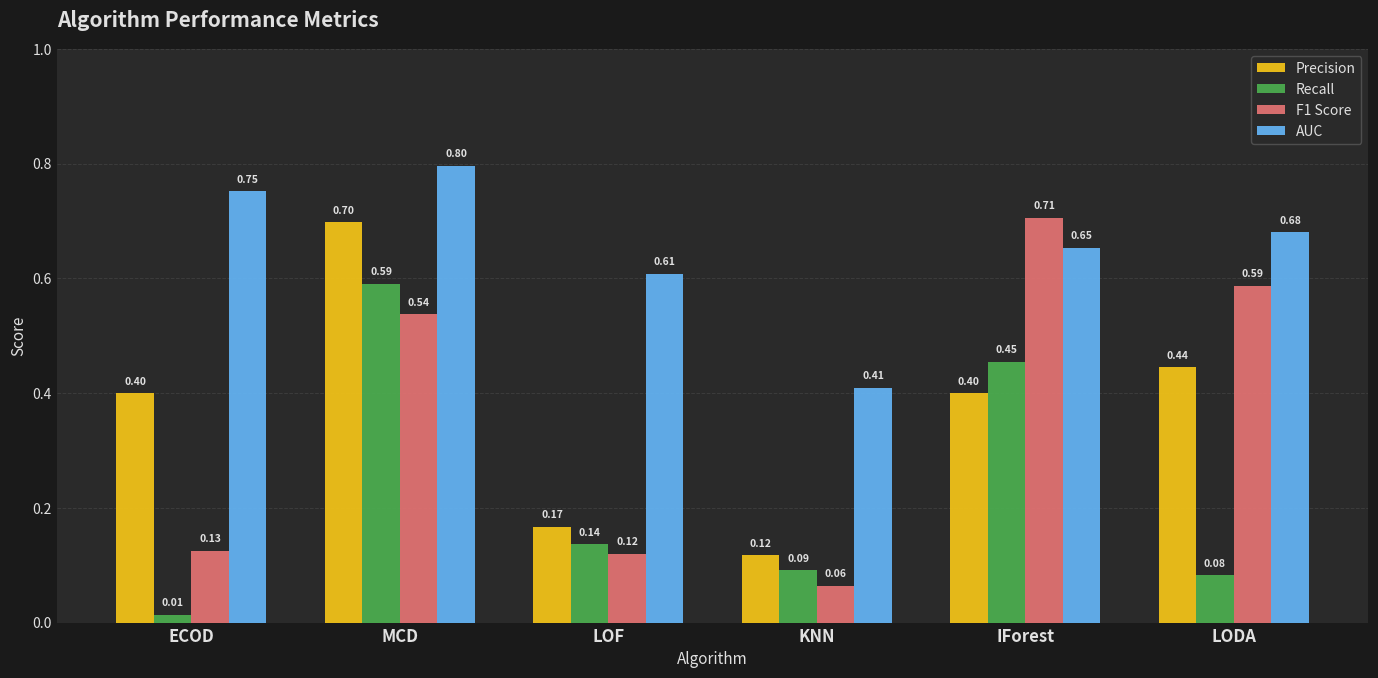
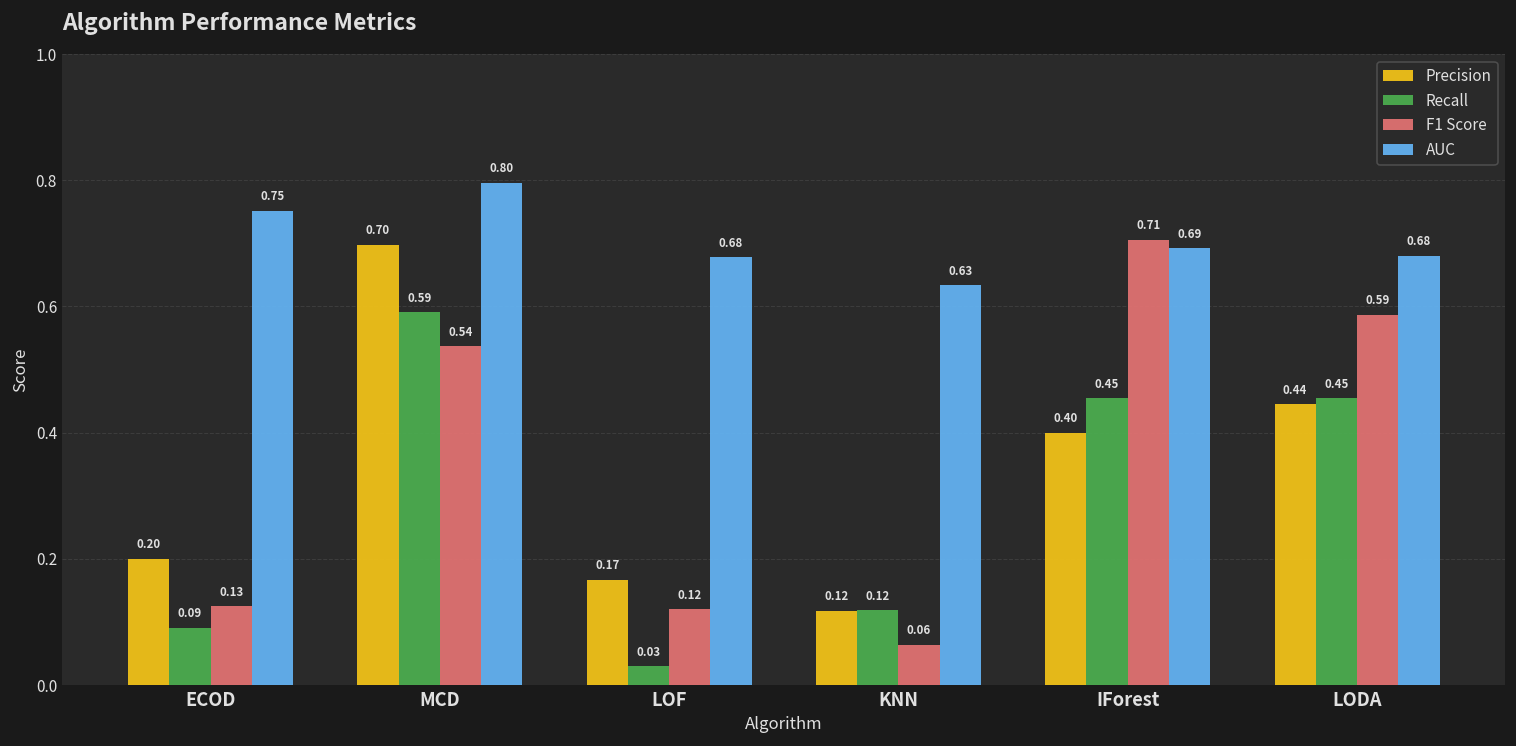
  {
    "Precision": {
-     "ECOD": 0.40,
+     "ECOD": 0.20,
      "MCD": 0.70,
      "LOF": 0.17,
      "KNN": 0.12,
      "IForest": 0.40,
      "LODA": 0.44
    },
    "Recall": {
-     "ECOD": 0.01,
+     "ECOD": 0.09,
      "MCD": 0.59,
-     "LOF": 0.14,
-     "KNN": 0.09,
+     "LOF": 0.03,
+     "KNN": 0.12,
      "IForest": 0.45,
-     "LODA": 0.08
+     "LODA": 0.45
    },
    "F1 Score": {
      "ECOD": 0.13,
      "MCD": 0.54,
      "LOF": 0.12,
      "KNN": 0.06,
      "IForest": 0.71,
      "LODA": 0.59
    },
    "AUC": {
      "ECOD": 0.75,
      "MCD": 0.80,
-     "LOF": 0.61,
-     "KNN": 0.41,
-     "IForest": 0.65,
+     "LOF": 0.68,
+     "KNN": 0.63,
+     "IForest": 0.69,
      "LODA": 0.68
    }
  }
